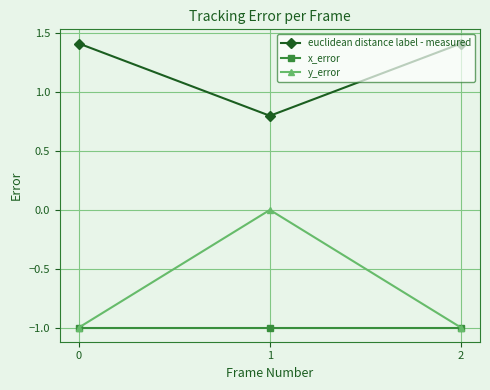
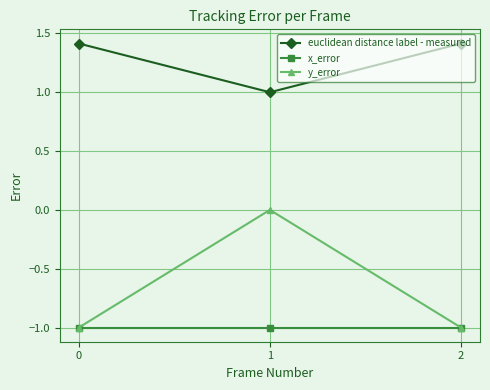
  {
    "euclidean distance label - measured": {
      "0": 1.4,
-     "1": 0.8
+     "1": 1.0
    },
    "x_error": {
      "1": -1.0
    },
    "y_error": {
      "1": 0.0
    }
  }
